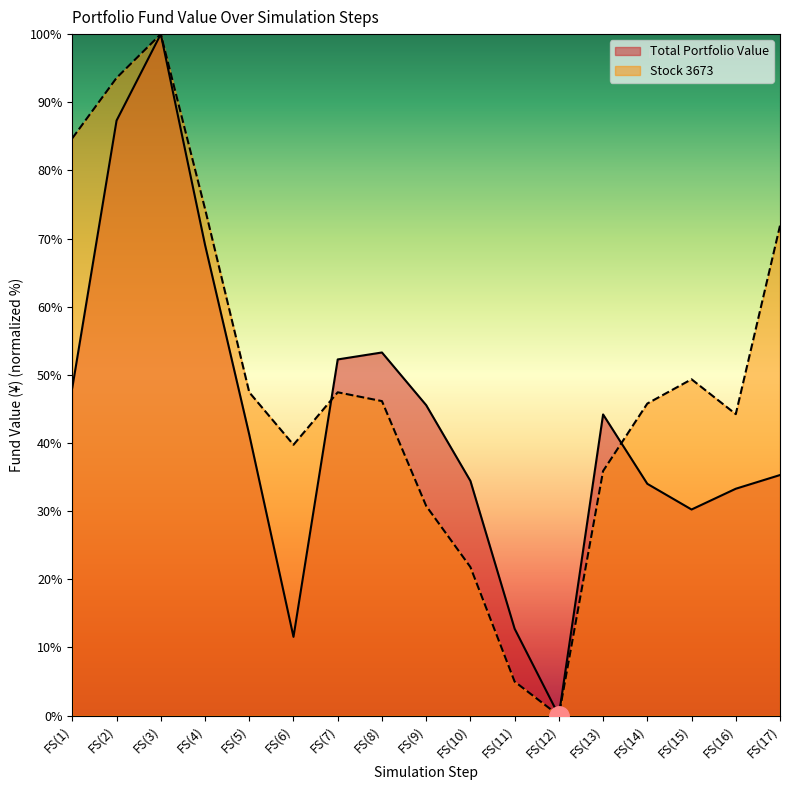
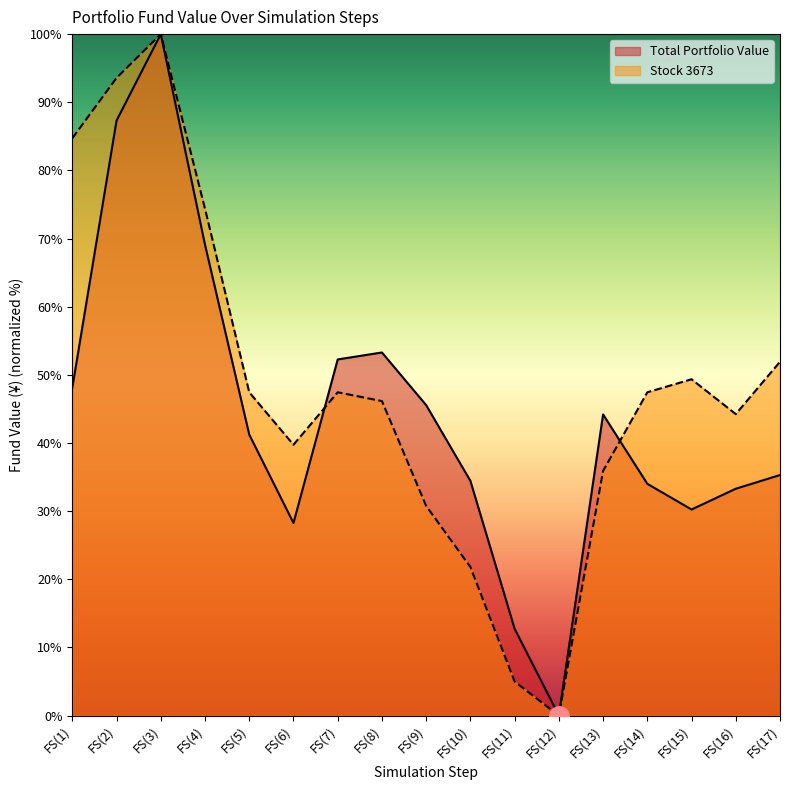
  {
    "Total Portfolio Value": {
      "FS(1)": "48%",
      "FS(2)": "87%",
      "FS(4)": "69%",
      "FS(5)": "41%",
-     "FS(6)": "12%",
+     "FS(6)": "28%",
      "FS(7)": "52%",
      "FS(8)": "53%",
      "FS(9)": "46%",
      "FS(10)": "34%",
      "FS(11)": "13%",
      "FS(13)": "44%",
      "FS(14)": "34%",
      "FS(15)": "30%",
      "FS(16)": "33%",
      "FS(17)": "35%"
    },
    "Stock 3673": {
      "FS(1)": "85%",
      "FS(2)": "94%",
      "FS(4)": "74%",
      "FS(5)": "47%",
      "FS(6)": "40%",
      "FS(7)": "47%",
      "FS(8)": "46%",
      "FS(9)": "31%",
      "FS(10)": "22%",
      "FS(11)": "5%",
      "FS(13)": "36%",
-     "FS(14)": "46%",
+     "FS(14)": "47%",
      "FS(15)": "49%",
      "FS(16)": "44%",
-     "FS(17)": "72%"
+     "FS(17)": "52%"
    }
  }
